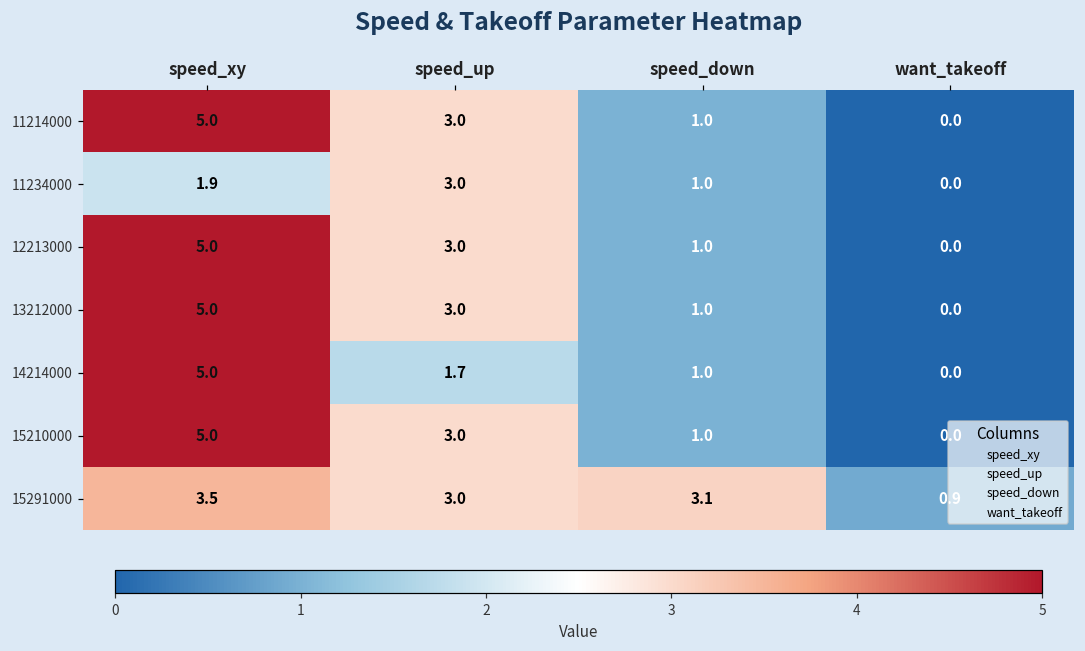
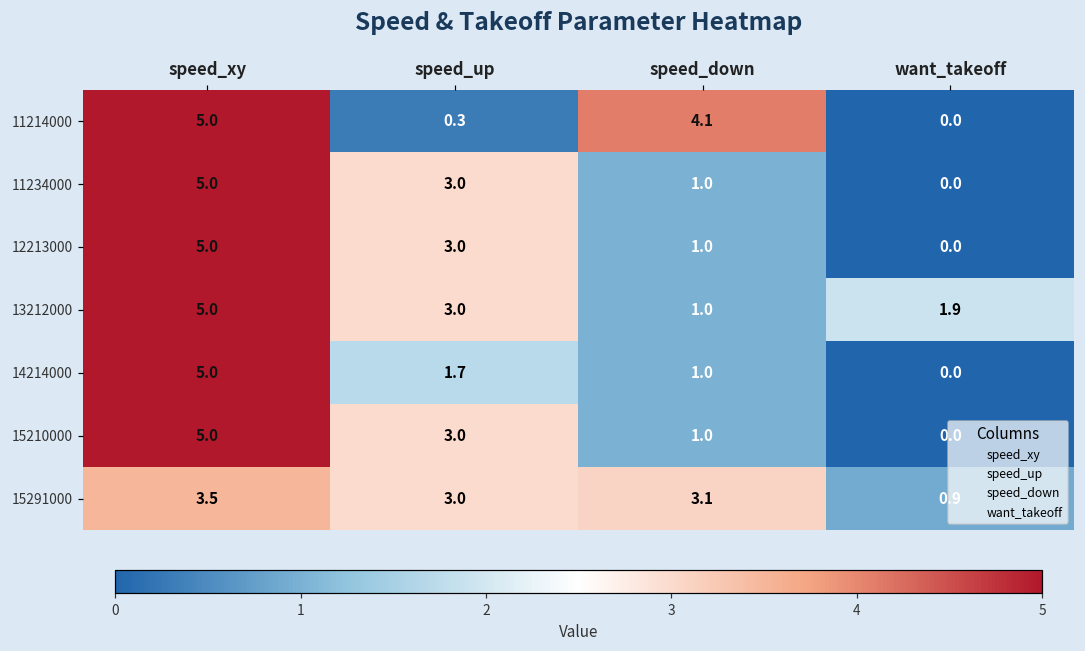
  {
    "11214000": {
      "speed_xy": 5.0,
-     "speed_up": 3.0,
-     "speed_down": 1.0,
+     "speed_up": 0.3,
+     "speed_down": 4.1,
      "want_takeoff": 0.0
    },
    "11234000": {
-     "speed_xy": 1.9,
+     "speed_xy": 5.0,
      "speed_up": 3.0,
      "speed_down": 1.0,
      "want_takeoff": 0.0
    },
    "12213000": {
      "speed_xy": 5.0,
      "speed_up": 3.0,
      "speed_down": 1.0,
      "want_takeoff": 0.0
    },
    "13212000": {
      "speed_xy": 5.0,
      "speed_up": 3.0,
      "speed_down": 1.0,
-     "want_takeoff": 0.0
+     "want_takeoff": 1.9
    },
    "14214000": {
      "speed_xy": 5.0,
      "speed_up": 1.7,
      "speed_down": 1.0,
      "want_takeoff": 0.0
    },
    "15210000": {
      "speed_xy": 5.0,
      "speed_up": 3.0,
      "speed_down": 1.0
    },
    "15291000": {
      "speed_xy": 3.5,
      "speed_up": 3.0,
      "speed_down": 3.1
    }
  }
